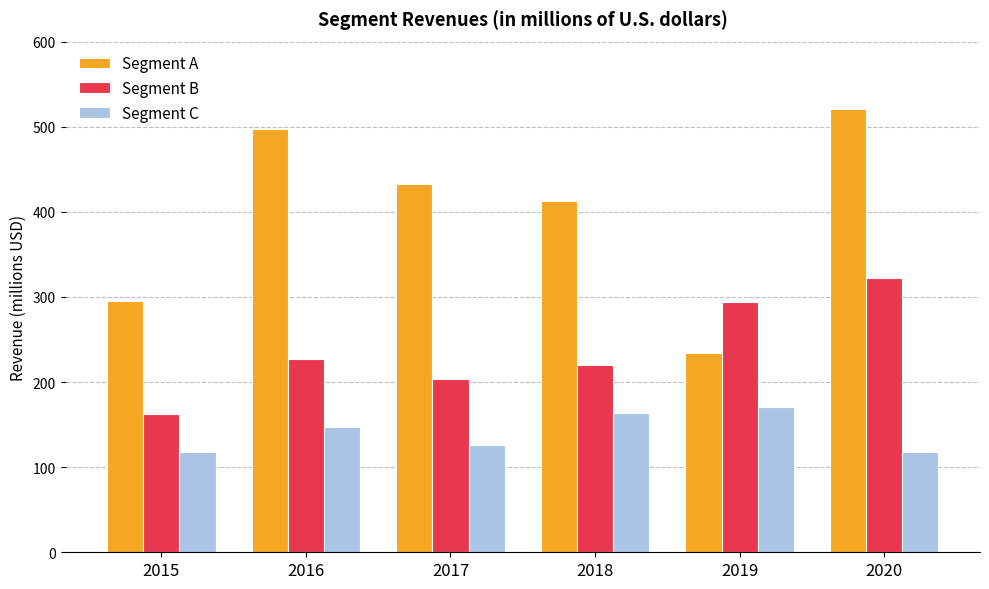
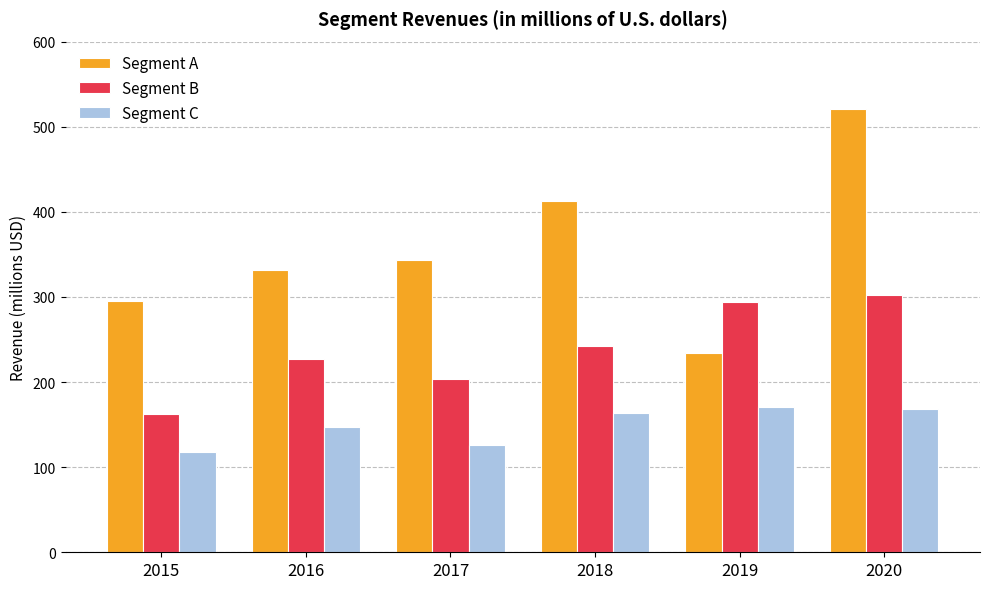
  {
    "Segment A": {
      "2015": 300,
-     "2016": 500,
-     "2017": 430,
+     "2016": 330,
+     "2017": 340,
      "2018": 410,
      "2019": 230,
      "2020": 520
    },
    "Segment B": {
      "2015": 160,
      "2016": 230,
      "2017": 200,
-     "2018": 220,
+     "2018": 240,
      "2019": 290,
-     "2020": 320
+     "2020": 300
    },
    "Segment C": {
      "2015": 120,
      "2016": 150,
      "2017": 130,
      "2018": 160,
      "2019": 170,
-     "2020": 120
+     "2020": 170
    }
  }
